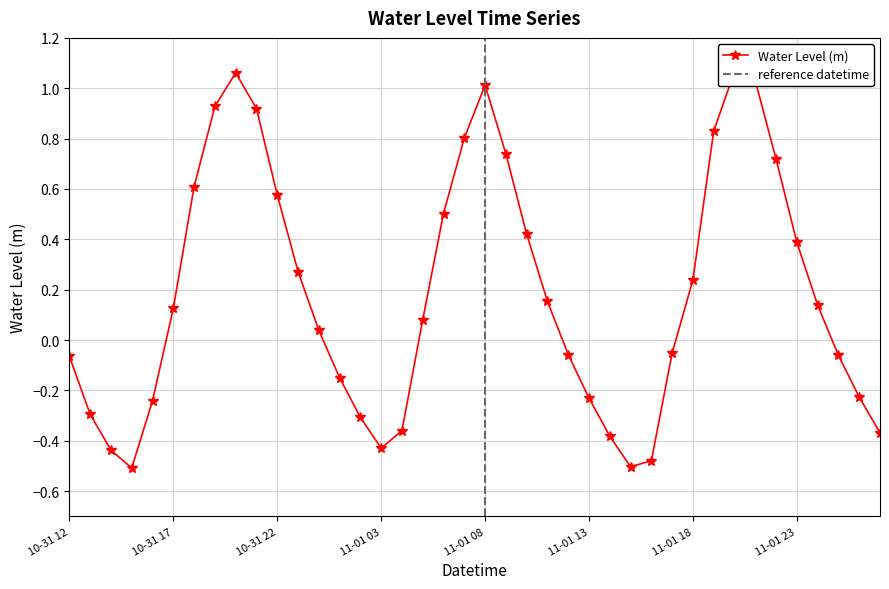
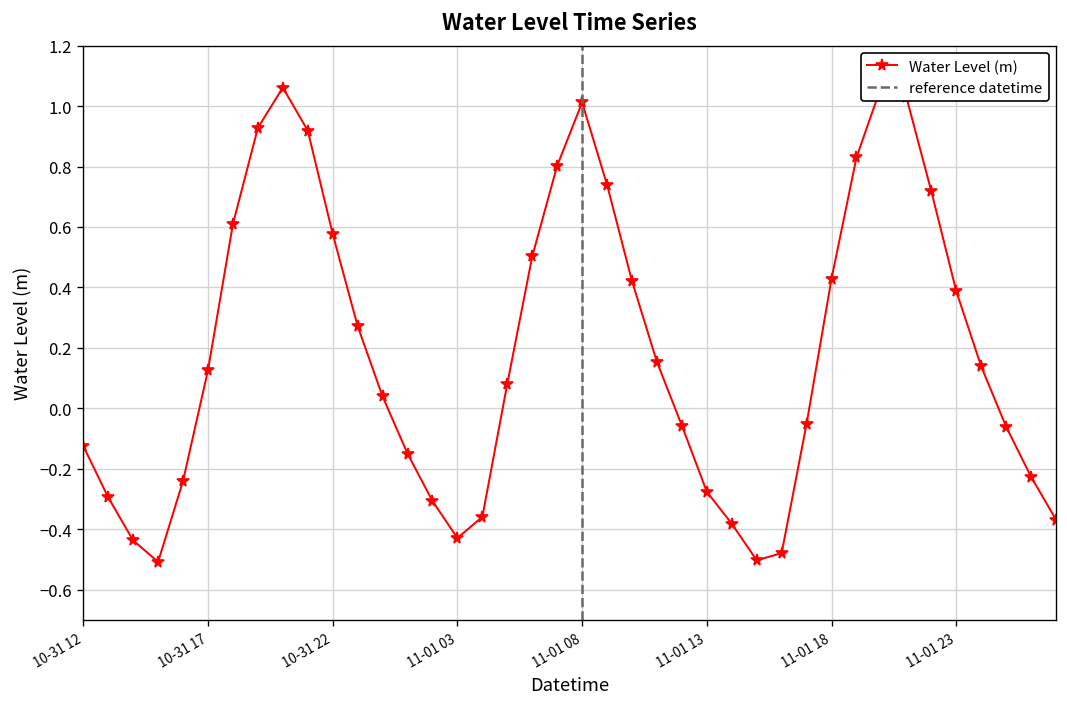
  {
-   "10-31 12": -0.06,
+   "10-31 12": -0.12,
    "10-31 17": 0.13,
    "10-31 22": 0.58,
    "11-01 03": -0.43,
    "11-01 08": 1.01,
-   "11-01 13": -0.23,
-   "11-01 18": 0.24,
+   "11-01 13": -0.28,
+   "11-01 18": 0.43,
    "11-01 23": 0.39
  }
